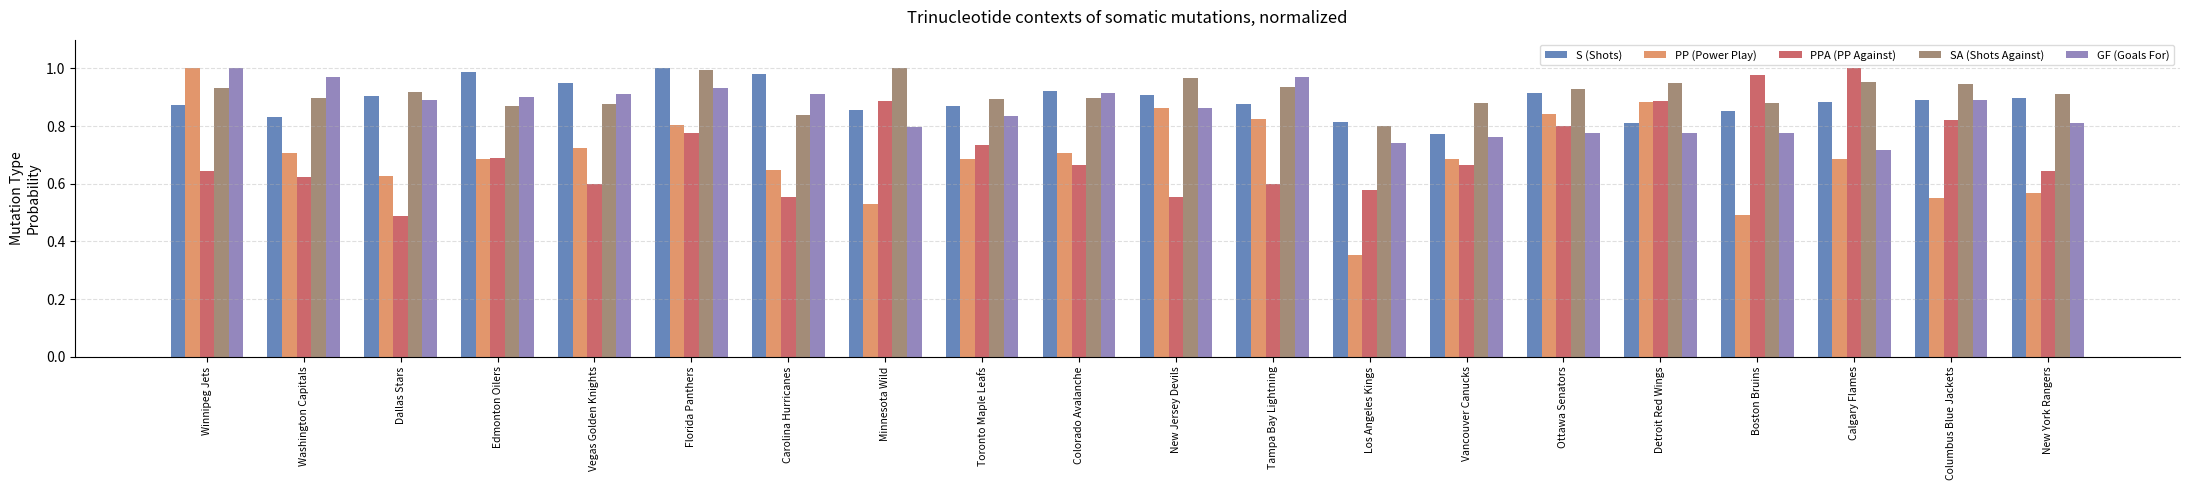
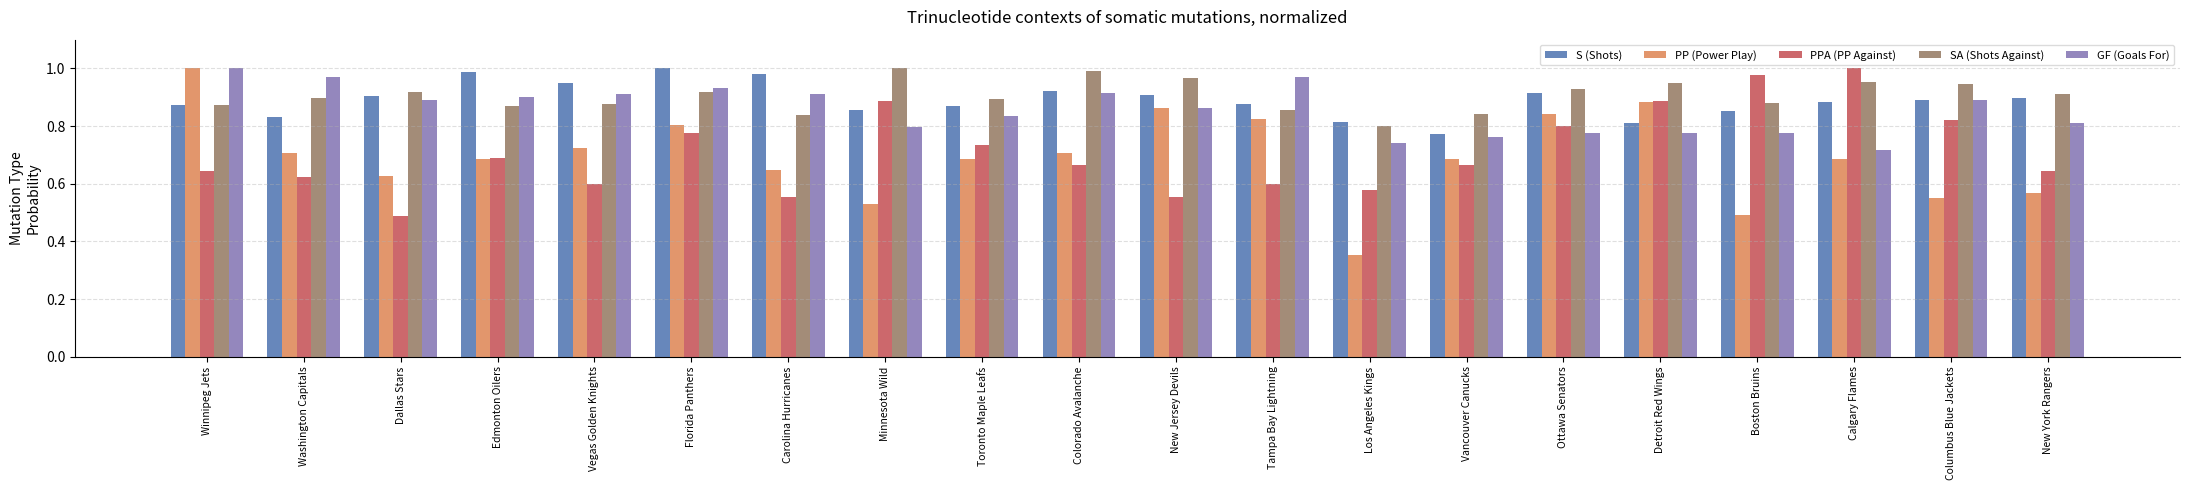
  {
    "SA (Shots Against)": {
-     "Winnipeg Jets": 0.93,
+     "Winnipeg Jets": 0.87,
      "Washington Capitals": 0.90,
      "Dallas Stars": 0.92,
      "Edmonton Oilers": 0.87,
      "Vegas Golden Knights": 0.88,
-     "Florida Panthers": 1.00,
+     "Florida Panthers": 0.92,
      "Carolina Hurricanes": 0.84,
      "Minnesota Wild": 1.00,
      "Toronto Maple Leafs": 0.89,
-     "Colorado Avalanche": 0.90,
+     "Colorado Avalanche": 0.99,
      "New Jersey Devils": 0.97,
-     "Tampa Bay Lightning": 0.93,
+     "Tampa Bay Lightning": 0.86,
      "Los Angeles Kings": 0.80,
-     "Vancouver Canucks": 0.88,
+     "Vancouver Canucks": 0.84,
      "Ottawa Senators": 0.93,
      "Detroit Red Wings": 0.95,
      "Boston Bruins": 0.88,
      "Calgary Flames": 0.95,
      "Columbus Blue Jackets": 0.95,
      "New York Rangers": 0.91
    }
  }
